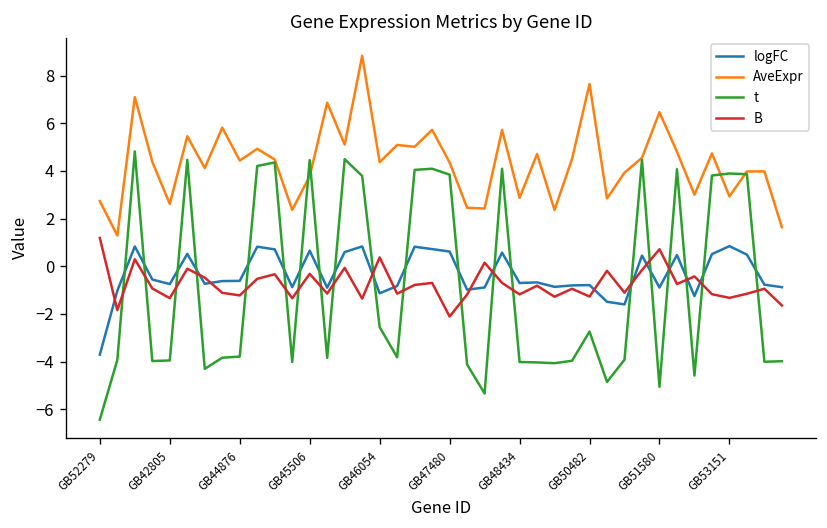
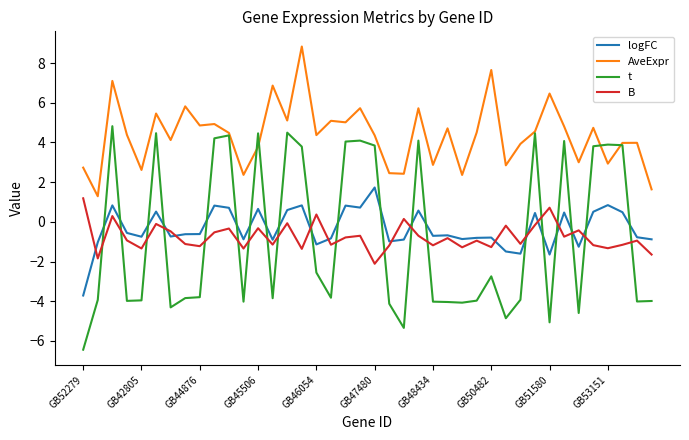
  {
    "logFC": {
      "GB52279": -3.7,
      "GB42805": -0.7,
      "GB44876": -0.6,
      "GB45506": 0.7,
      "GB46054": -1.1,
-     "GB47480": 0.6,
+     "GB47480": 1.7,
      "GB48434": -0.7,
      "GB50482": -0.8,
-     "GB51580": -0.9,
+     "GB51580": -1.6,
      "GB53151": 0.8
    },
    "AveExpr": {
      "GB52279": 2.7,
      "GB42805": 2.6,
-     "GB44876": 4.4,
+     "GB44876": 4.9,
      "GB45506": 3.8,
      "GB46054": 4.4,
      "GB47480": 4.4,
      "GB48434": 2.9,
      "GB50482": 7.7,
      "GB51580": 6.5,
      "GB53151": 2.9
    },
    "t": {
      "GB52279": -6.4,
      "GB42805": -4.0,
      "GB44876": -3.8,
      "GB45506": 4.5,
      "GB46054": -2.6,
      "GB47480": 3.8,
      "GB48434": -4.0,
      "GB50482": -2.7,
      "GB51580": -5.1,
      "GB53151": 3.9
    },
    "B": {
      "GB52279": 1.2,
      "GB42805": -1.3,
      "GB44876": -1.2,
      "GB45506": -0.3,
      "GB46054": 0.4,
      "GB47480": -2.1,
      "GB48434": -1.2,
      "GB50482": -1.3,
      "GB51580": 0.7,
      "GB53151": -1.3
    }
  }
